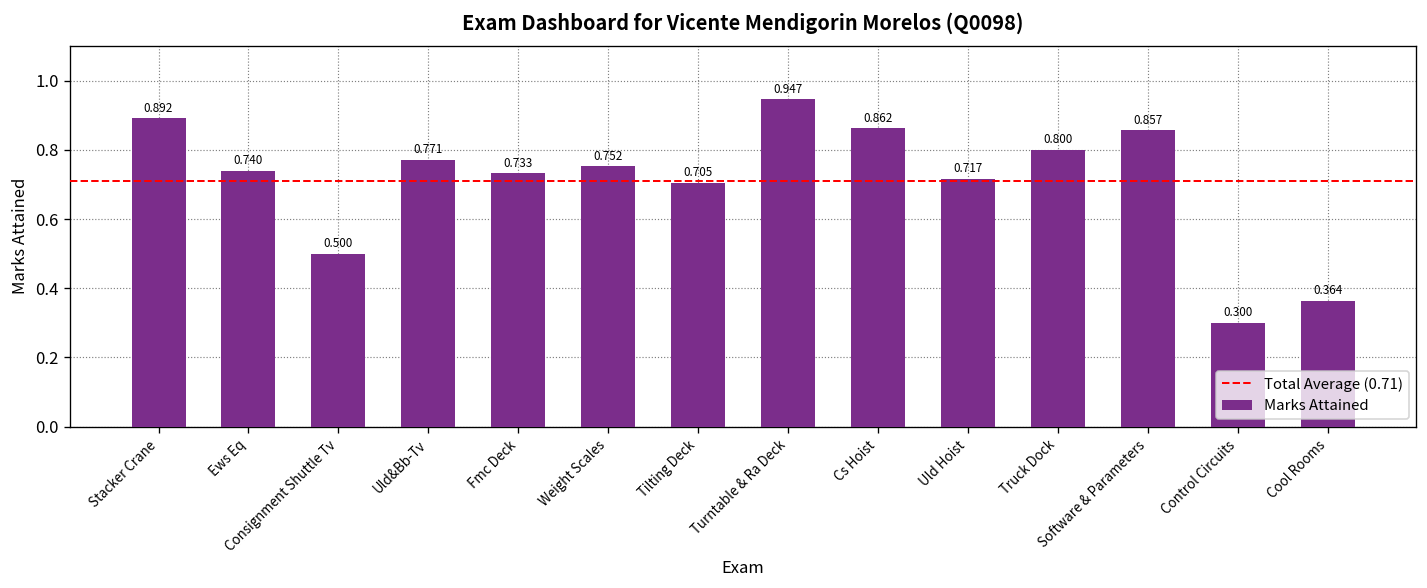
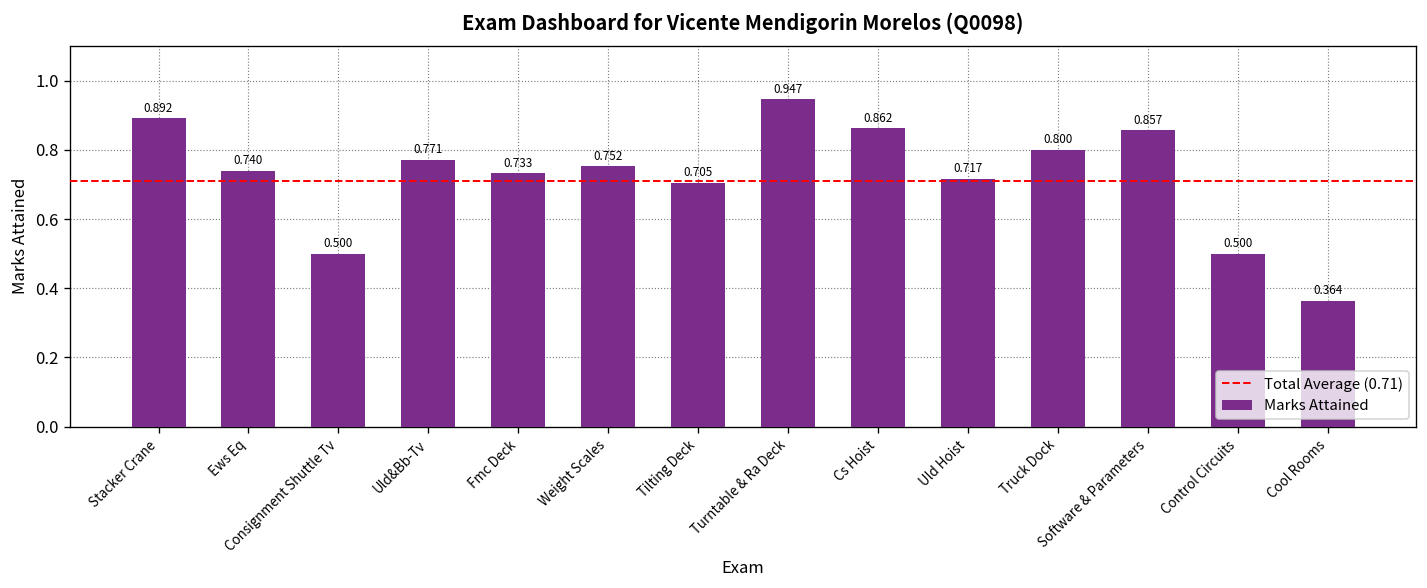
  {
    "Stacker Crane": 0.892,
    "Ews Eq": 0.740,
    "Consignment Shuttle Tv": 0.500,
    "Uld&Bb-Tv": 0.771,
    "Fmc Deck": 0.733,
    "Weight Scales": 0.752,
    "Tilting Deck": 0.705,
    "Turntable & Ra Deck": 0.947,
    "Cs Hoist": 0.862,
    "Uld Hoist": 0.717,
    "Truck Dock": 0.800,
    "Software & Parameters": 0.857,
-   "Control Circuits": 0.300,
+   "Control Circuits": 0.500,
    "Cool Rooms": 0.364
  }
